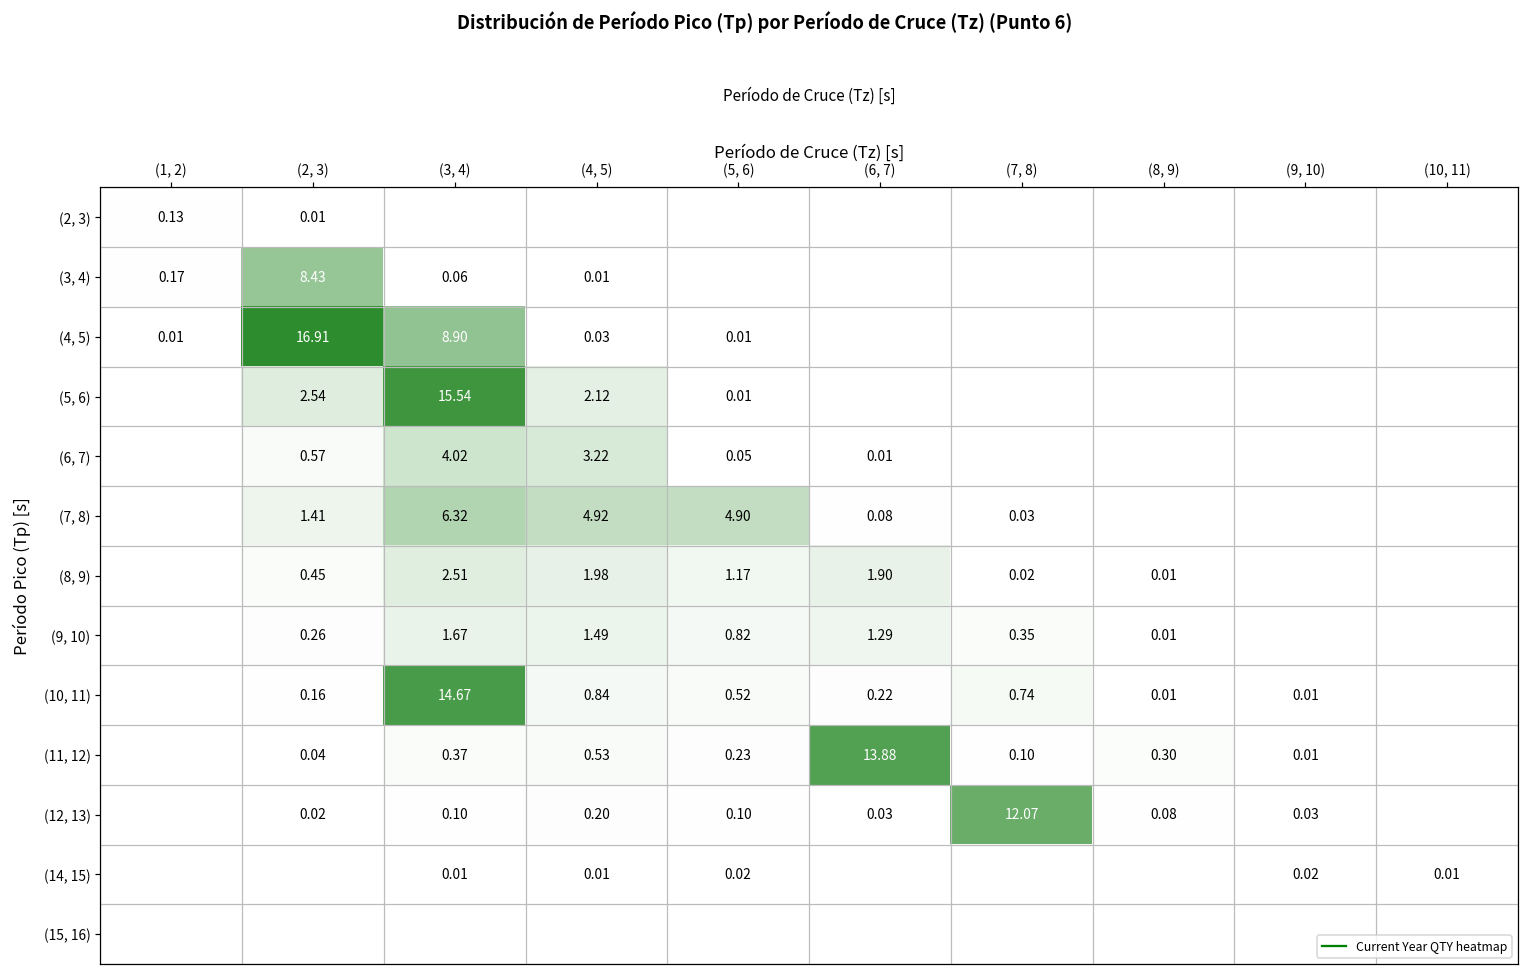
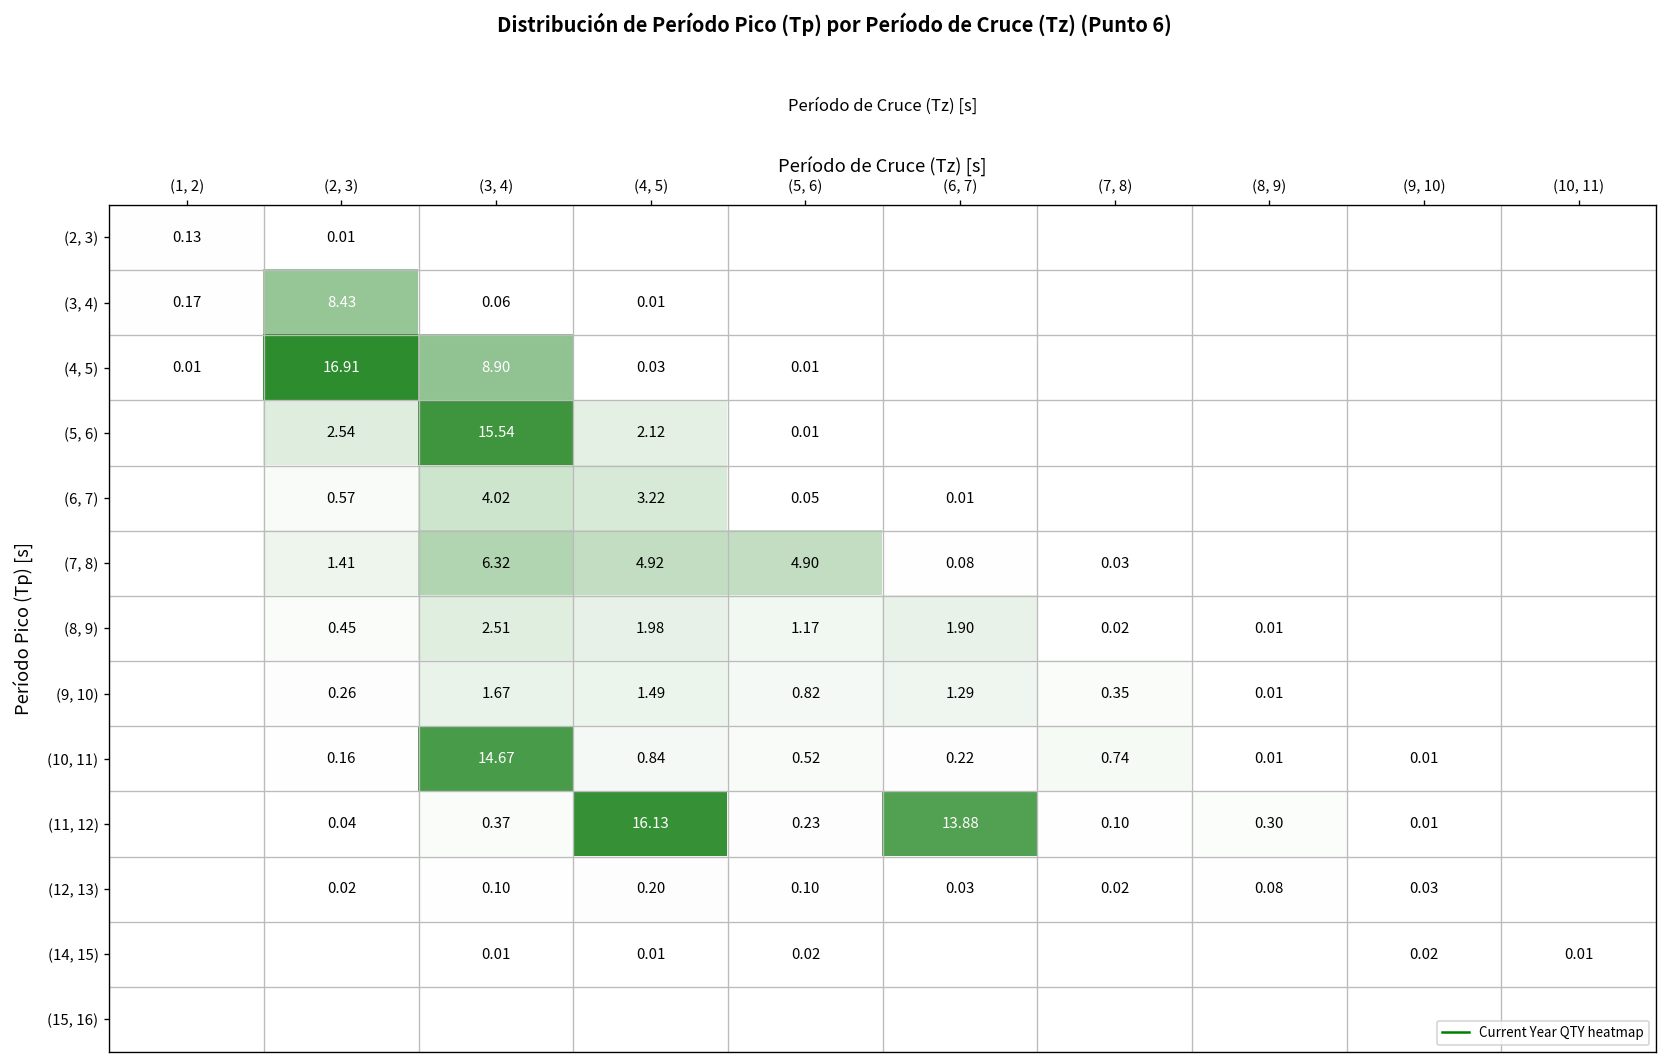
  {
    "(2, 3)": {
      "(1, 2)": 0.13,
      "(2, 3)": 0.01
    },
    "(3, 4)": {
      "(1, 2)": 0.17,
      "(2, 3)": 8.43,
      "(3, 4)": 0.06,
      "(4, 5)": 0.01
    },
    "(4, 5)": {
      "(1, 2)": 0.01,
      "(2, 3)": 16.91,
      "(3, 4)": 8.90,
      "(4, 5)": 0.03,
      "(5, 6)": 0.01
    },
    "(5, 6)": {
      "(2, 3)": 2.54,
      "(3, 4)": 15.54,
      "(4, 5)": 2.12,
      "(5, 6)": 0.01
    },
    "(6, 7)": {
      "(2, 3)": 0.57,
      "(3, 4)": 4.02,
      "(4, 5)": 3.22,
      "(5, 6)": 0.05,
      "(6, 7)": 0.01
    },
    "(7, 8)": {
      "(2, 3)": 1.41,
      "(3, 4)": 6.32,
      "(4, 5)": 4.92,
      "(5, 6)": 4.90,
      "(6, 7)": 0.08,
      "(7, 8)": 0.03
    },
    "(8, 9)": {
      "(2, 3)": 0.45,
      "(3, 4)": 2.51,
      "(4, 5)": 1.98,
      "(5, 6)": 1.17,
      "(6, 7)": 1.90,
      "(7, 8)": 0.02,
      "(8, 9)": 0.01
    },
    "(9, 10)": {
      "(2, 3)": 0.26,
      "(3, 4)": 1.67,
      "(4, 5)": 1.49,
      "(5, 6)": 0.82,
      "(6, 7)": 1.29,
      "(7, 8)": 0.35,
      "(8, 9)": 0.01
    },
    "(10, 11)": {
      "(2, 3)": 0.16,
      "(3, 4)": 14.67,
      "(4, 5)": 0.84,
      "(5, 6)": 0.52,
      "(6, 7)": 0.22,
      "(7, 8)": 0.74,
      "(8, 9)": 0.01,
      "(9, 10)": 0.01
    },
    "(11, 12)": {
      "(2, 3)": 0.04,
      "(3, 4)": 0.37,
-     "(4, 5)": 0.53,
+     "(4, 5)": 16.13,
      "(5, 6)": 0.23,
      "(6, 7)": 13.88,
      "(7, 8)": 0.10,
      "(8, 9)": 0.30,
      "(9, 10)": 0.01
    },
    "(12, 13)": {
      "(2, 3)": 0.02,
      "(3, 4)": 0.10,
      "(4, 5)": 0.20,
      "(5, 6)": 0.10,
      "(6, 7)": 0.03,
-     "(7, 8)": 12.07,
+     "(7, 8)": 0.02,
      "(8, 9)": 0.08,
      "(9, 10)": 0.03
    },
    "(14, 15)": {
      "(3, 4)": 0.01,
      "(4, 5)": 0.01,
      "(5, 6)": 0.02,
      "(9, 10)": 0.02,
      "(10, 11)": 0.01
    }
  }
